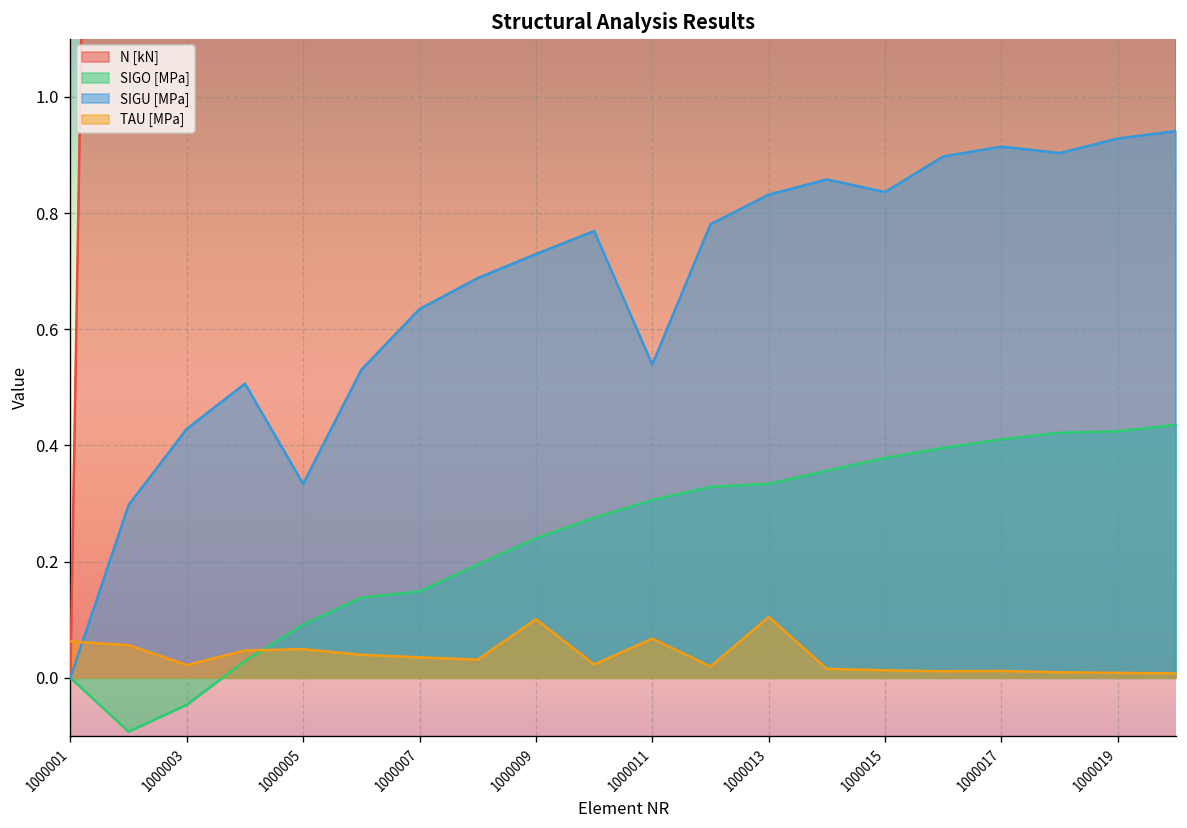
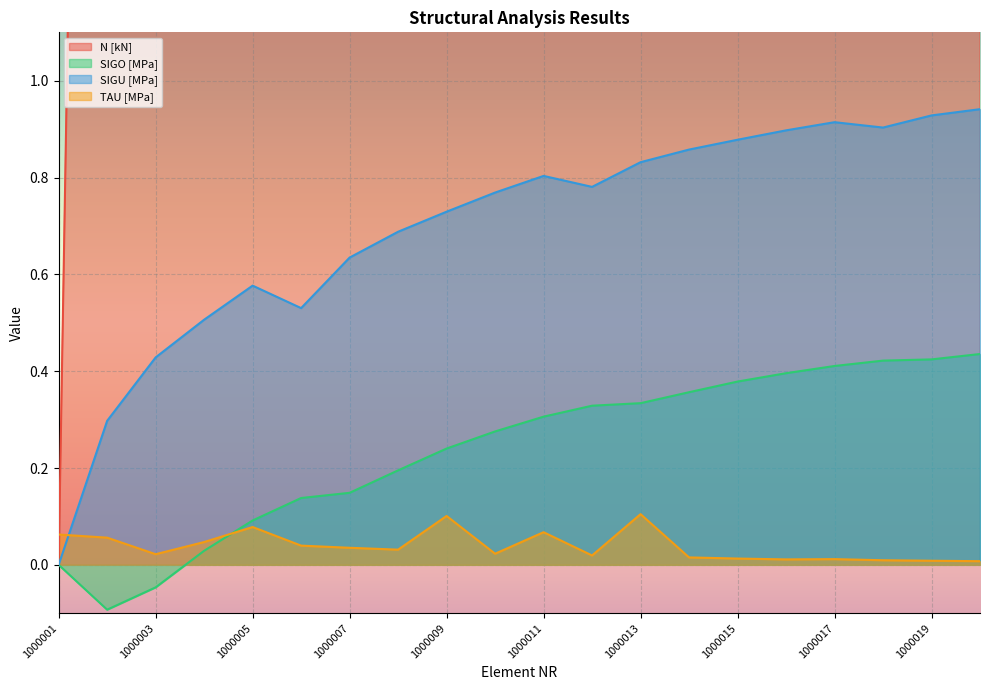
  {
    "SIGU [MPa]": {
      "1000003": 0.43,
-     "1000005": 0.33,
+     "1000005": 0.58,
      "1000007": 0.63,
      "1000009": 0.73,
-     "1000011": 0.54,
+     "1000011": 0.80,
      "1000013": 0.83,
-     "1000015": 0.84,
+     "1000015": 0.88,
      "1000017": 0.91,
      "1000019": 0.93
    },
    "TAU [MPa]": {
      "1000001": 0.06,
      "1000003": 0.02,
-     "1000005": 0.05,
+     "1000005": 0.08,
      "1000007": 0.04,
      "1000009": 0.10,
      "1000011": 0.07,
      "1000013": 0.10,
      "1000015": 0.01,
      "1000017": 0.01,
      "1000019": 0.01
    }
  }
